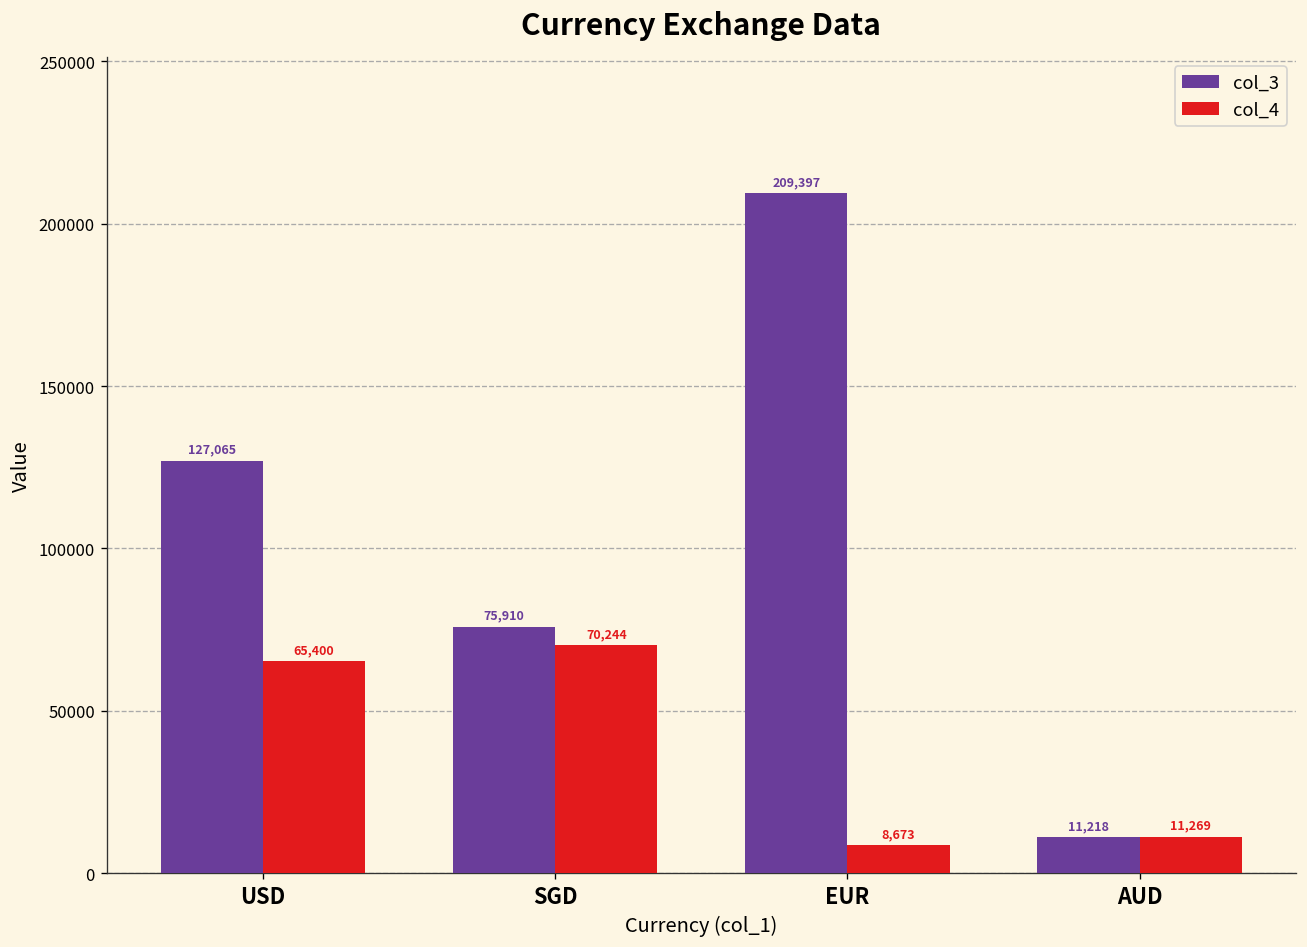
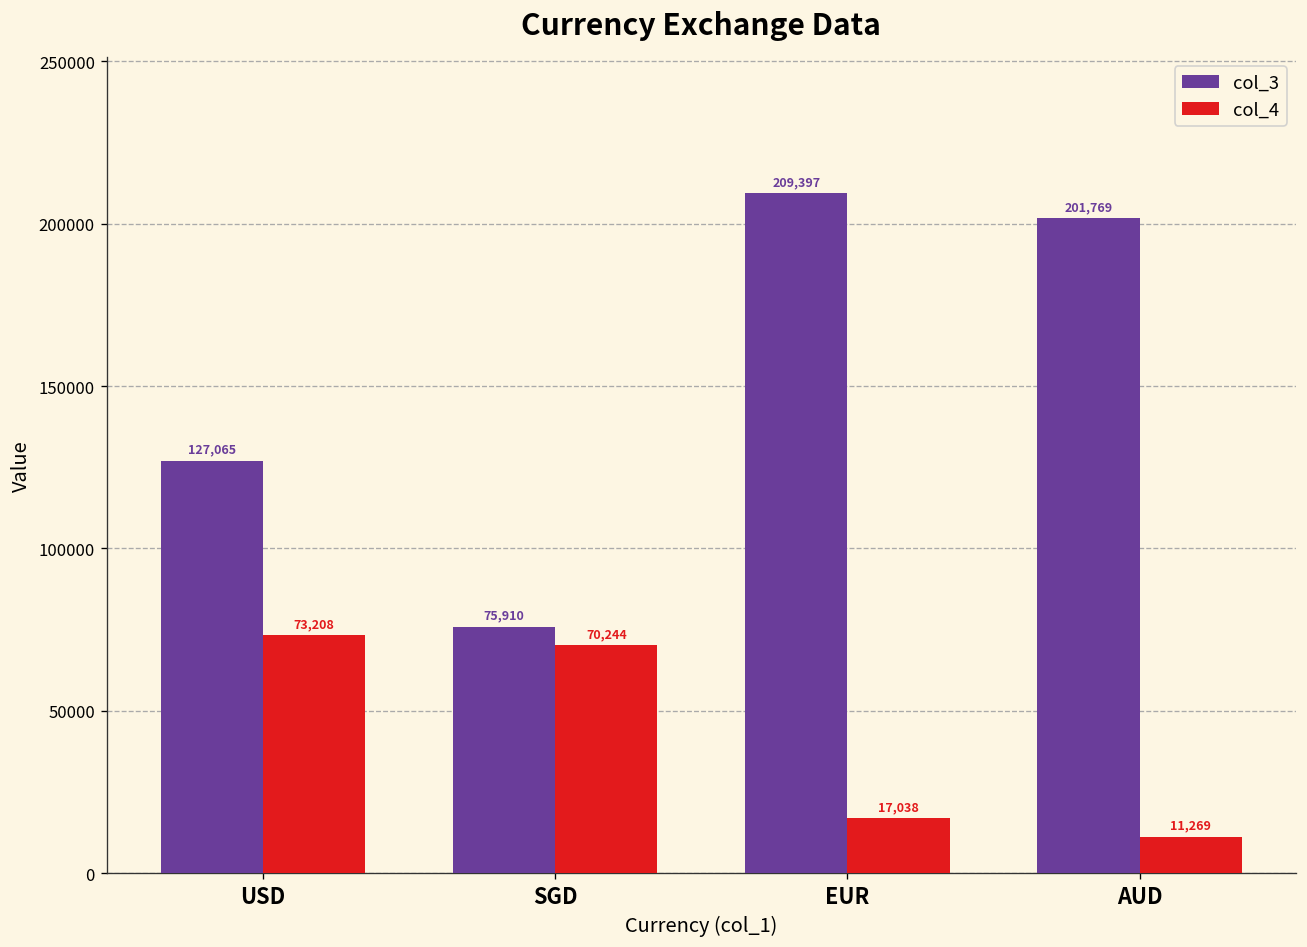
  {
    "col_3": {
      "USD": "127,065",
      "SGD": "75,910",
      "EUR": "209,397",
-     "AUD": "11,218"
+     "AUD": "201,769"
    },
    "col_4": {
-     "USD": "65,400",
+     "USD": "73,208",
      "SGD": "70,244",
-     "EUR": "8,673",
+     "EUR": "17,038",
      "AUD": "11,269"
    }
  }
